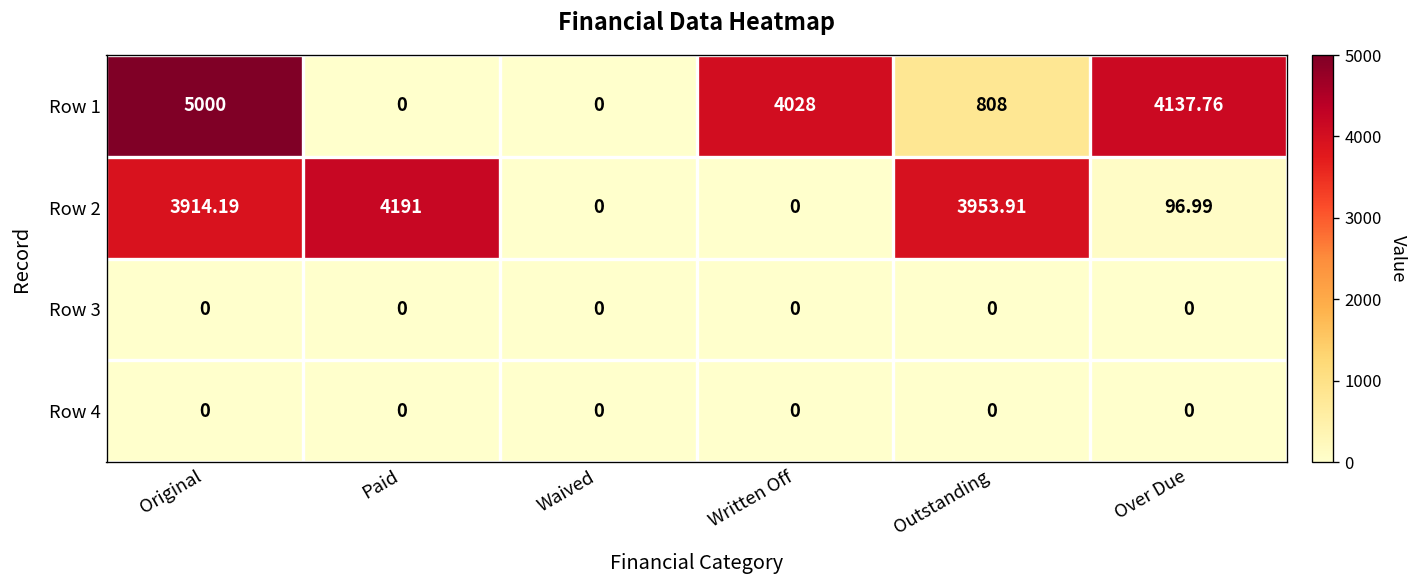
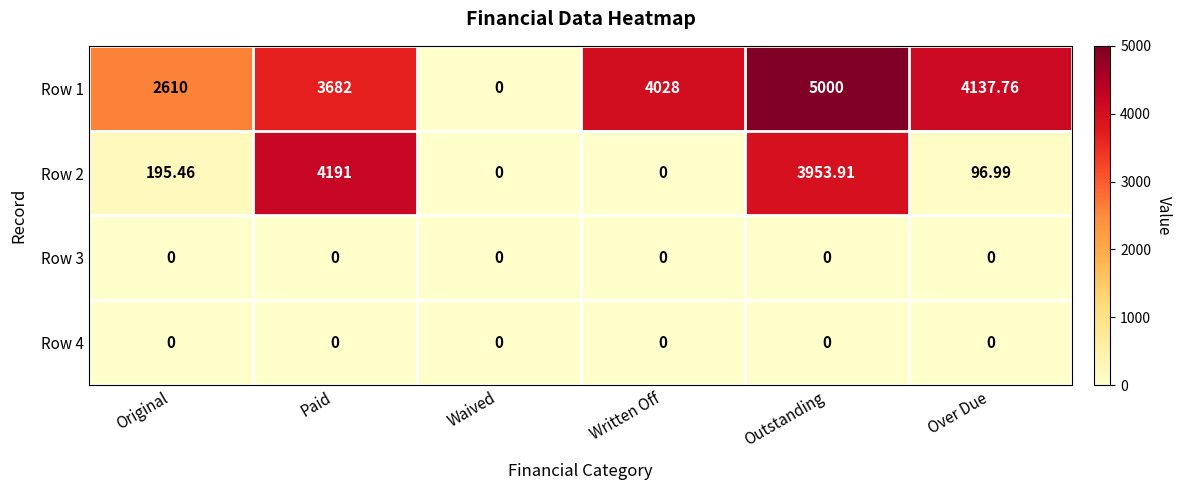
  {
    "Row 1": {
-     "Original": 5000,
-     "Paid": 0,
+     "Original": 2610,
+     "Paid": 3682,
      "Waived": 0,
      "Written Off": 4028,
-     "Outstanding": 808,
+     "Outstanding": 5000,
      "Over Due": 4137.76
    },
    "Row 2": {
-     "Original": 3914.19,
+     "Original": 195.46,
      "Paid": 4191,
      "Waived": 0,
      "Written Off": 0,
      "Outstanding": 3953.91,
      "Over Due": 96.99
    },
    "Row 3": {
      "Original": 0,
      "Paid": 0,
      "Waived": 0,
      "Written Off": 0,
      "Outstanding": 0,
      "Over Due": 0
    },
    "Row 4": {
      "Original": 0,
      "Paid": 0,
      "Waived": 0,
      "Written Off": 0,
      "Outstanding": 0,
      "Over Due": 0
    }
  }
